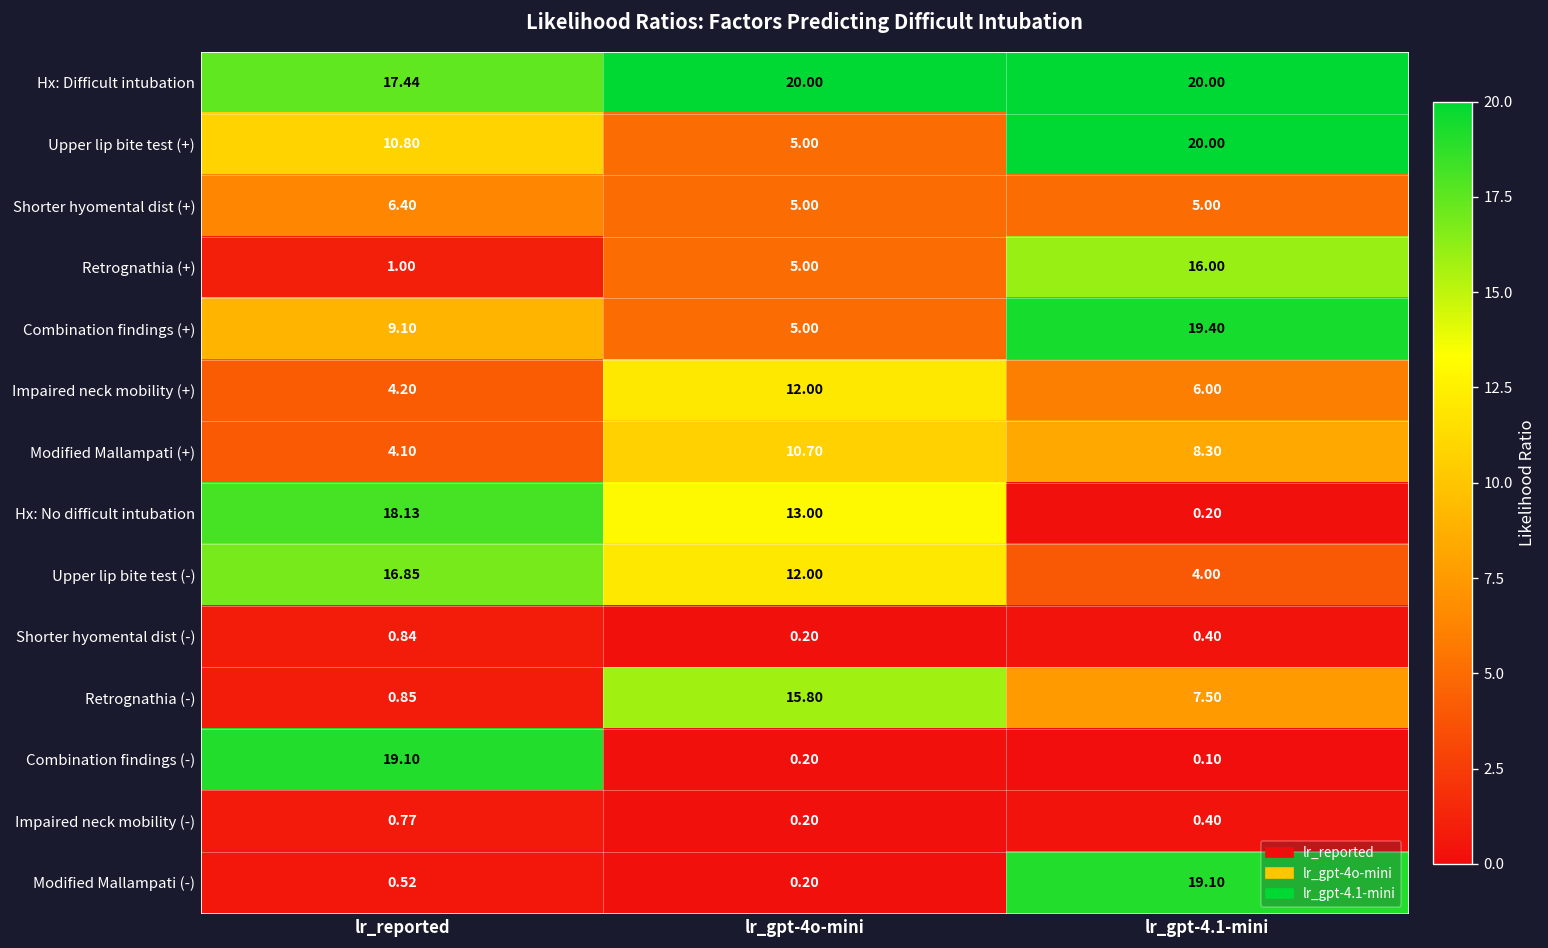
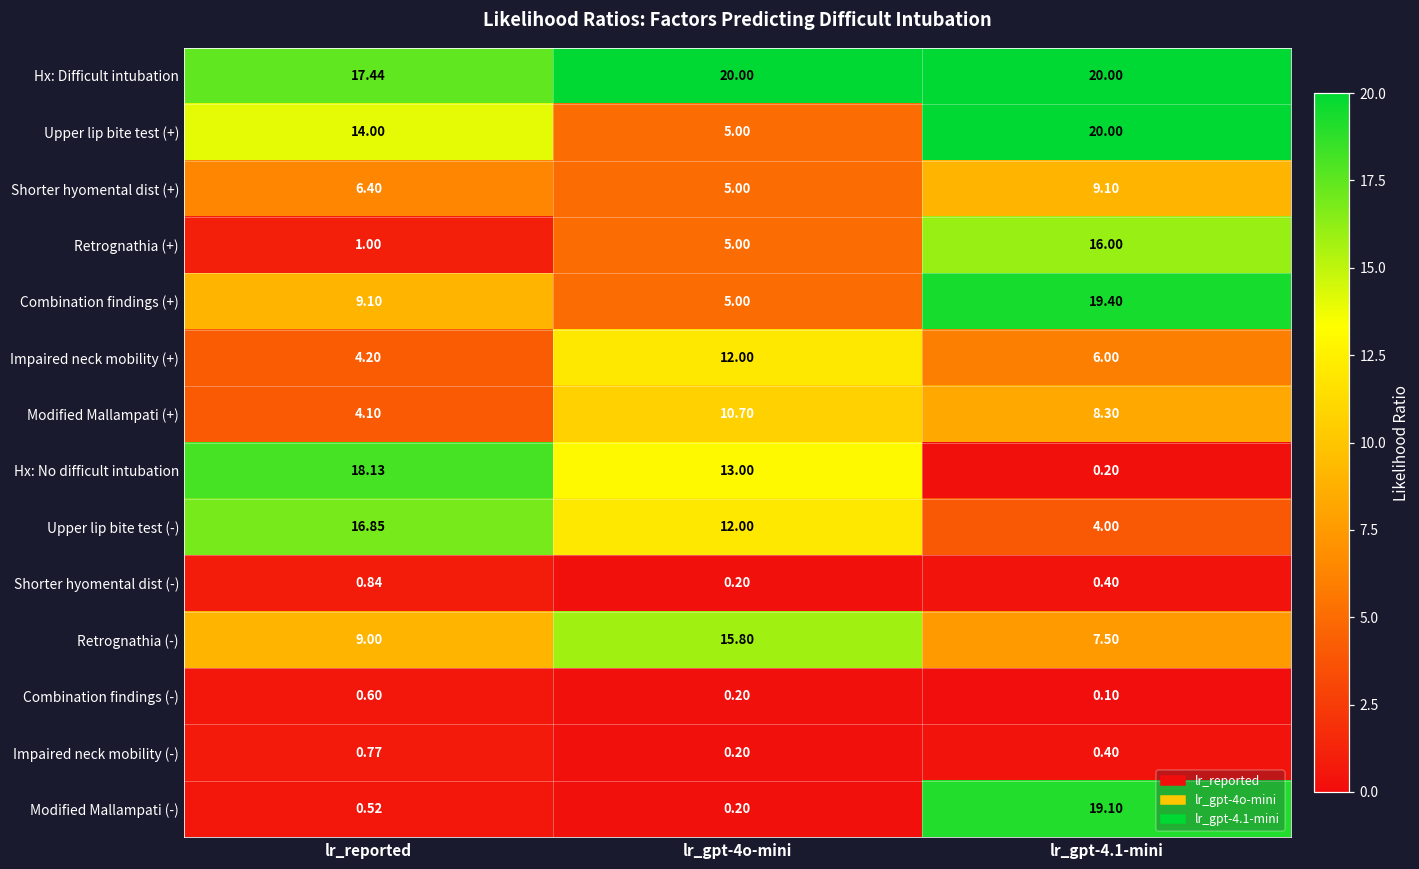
  {
    "Hx: Difficult intubation": {
      "lr_reported": 17.44,
      "lr_gpt-4o-mini": 20.00,
      "lr_gpt-4.1-mini": 20.00
    },
    "Upper lip bite test (+)": {
-     "lr_reported": 10.80,
+     "lr_reported": 14.00,
      "lr_gpt-4o-mini": 5.00,
      "lr_gpt-4.1-mini": 20.00
    },
    "Shorter hyomental dist (+)": {
      "lr_reported": 6.40,
      "lr_gpt-4o-mini": 5.00,
-     "lr_gpt-4.1-mini": 5.00
+     "lr_gpt-4.1-mini": 9.10
    },
    "Retrognathia (+)": {
      "lr_reported": 1.00,
      "lr_gpt-4o-mini": 5.00,
      "lr_gpt-4.1-mini": 16.00
    },
    "Combination findings (+)": {
      "lr_reported": 9.10,
      "lr_gpt-4o-mini": 5.00,
      "lr_gpt-4.1-mini": 19.40
    },
    "Impaired neck mobility (+)": {
      "lr_reported": 4.20,
      "lr_gpt-4o-mini": 12.00,
      "lr_gpt-4.1-mini": 6.00
    },
    "Modified Mallampati (+)": {
      "lr_reported": 4.10,
      "lr_gpt-4o-mini": 10.70,
      "lr_gpt-4.1-mini": 8.30
    },
    "Hx: No difficult intubation": {
      "lr_reported": 18.13,
      "lr_gpt-4o-mini": 13.00,
      "lr_gpt-4.1-mini": 0.20
    },
    "Upper lip bite test (-)": {
      "lr_reported": 16.85,
      "lr_gpt-4o-mini": 12.00,
      "lr_gpt-4.1-mini": 4.00
    },
    "Shorter hyomental dist (-)": {
      "lr_reported": 0.84,
      "lr_gpt-4o-mini": 0.20,
      "lr_gpt-4.1-mini": 0.40
    },
    "Retrognathia (-)": {
-     "lr_reported": 0.85,
+     "lr_reported": 9.00,
      "lr_gpt-4o-mini": 15.80,
      "lr_gpt-4.1-mini": 7.50
    },
    "Combination findings (-)": {
-     "lr_reported": 19.10,
+     "lr_reported": 0.60,
      "lr_gpt-4o-mini": 0.20,
      "lr_gpt-4.1-mini": 0.10
    },
    "Impaired neck mobility (-)": {
      "lr_reported": 0.77,
      "lr_gpt-4o-mini": 0.20,
      "lr_gpt-4.1-mini": 0.40
    },
    "Modified Mallampati (-)": {
      "lr_reported": 0.52,
      "lr_gpt-4o-mini": 0.20,
      "lr_gpt-4.1-mini": 19.10
    }
  }
